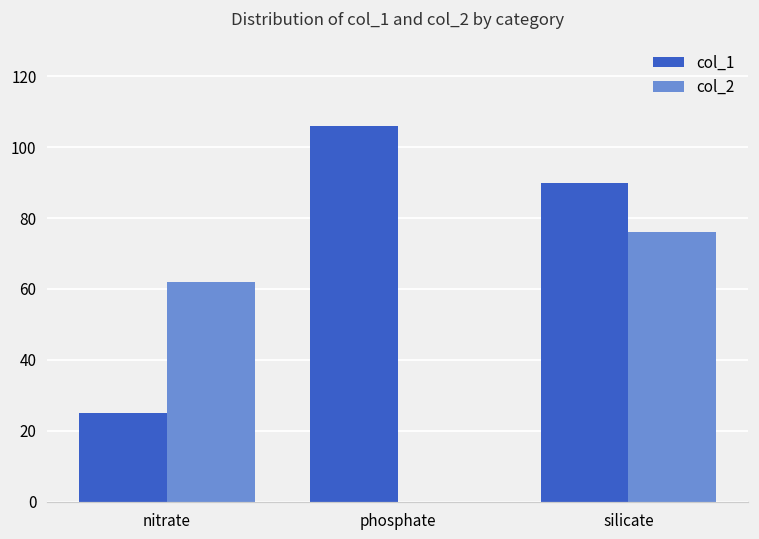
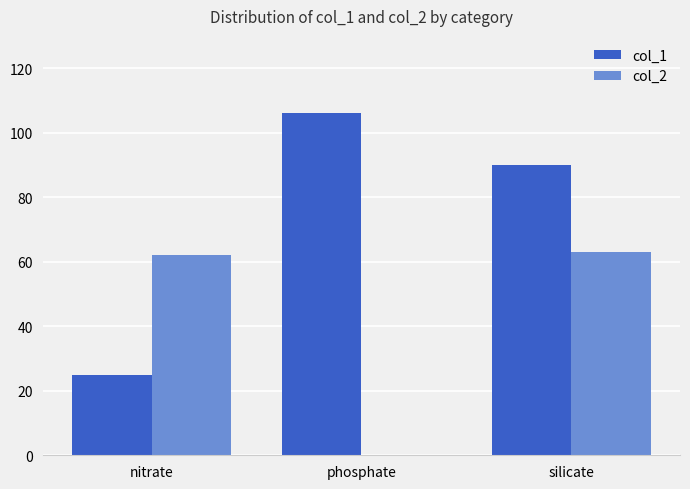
  {
    "col_1": {
      "nitrate": 25,
      "phosphate": 106,
      "silicate": 90
    },
    "col_2": {
      "nitrate": 62,
      "phosphate": 0,
-     "silicate": 76
+     "silicate": 63
    }
  }
